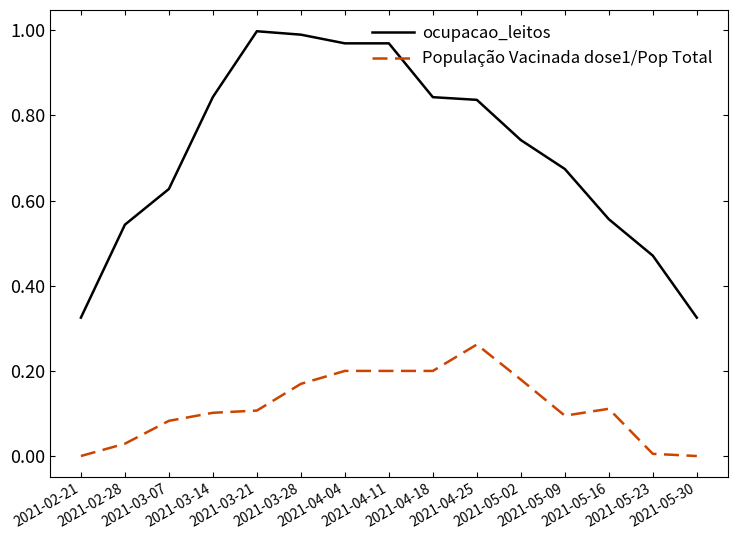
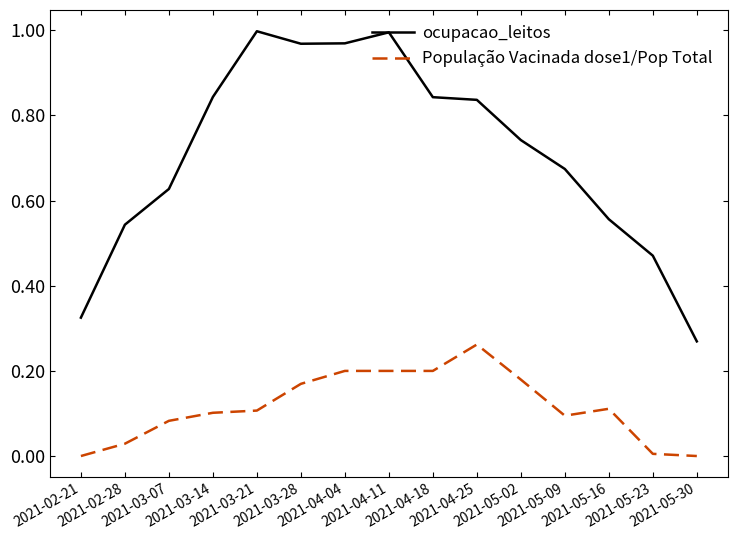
  {
    "ocupacao_leitos": {
      "2021-02-21": 0.32,
      "2021-02-28": 0.54,
      "2021-03-07": 0.63,
      "2021-03-14": 0.84,
      "2021-03-21": 1.00,
-     "2021-03-28": 0.99,
+     "2021-03-28": 0.97,
      "2021-04-04": 0.97,
-     "2021-04-11": 0.97,
+     "2021-04-11": 1.00,
      "2021-04-18": 0.84,
      "2021-04-25": 0.84,
      "2021-05-02": 0.74,
      "2021-05-09": 0.67,
      "2021-05-16": 0.56,
      "2021-05-23": 0.47,
-     "2021-05-30": 0.32
+     "2021-05-30": 0.27
    },
    "População Vacinada dose1/Pop Total": {
      "2021-02-21": 0.00,
      "2021-02-28": 0.03,
      "2021-03-07": 0.08,
      "2021-03-14": 0.10,
      "2021-03-21": 0.11,
      "2021-03-28": 0.17,
      "2021-04-04": 0.20,
      "2021-04-11": 0.20,
      "2021-04-18": 0.20,
      "2021-04-25": 0.26,
      "2021-05-02": 0.18,
      "2021-05-09": 0.09,
      "2021-05-16": 0.11,
      "2021-05-23": 0.01,
      "2021-05-30": 0.00
    }
  }
